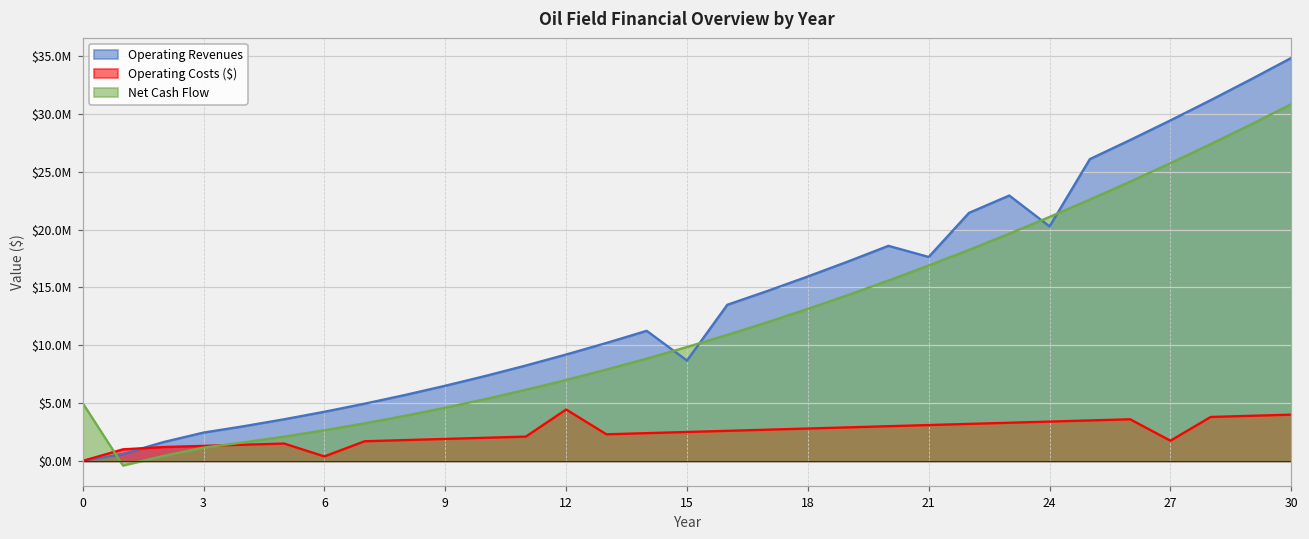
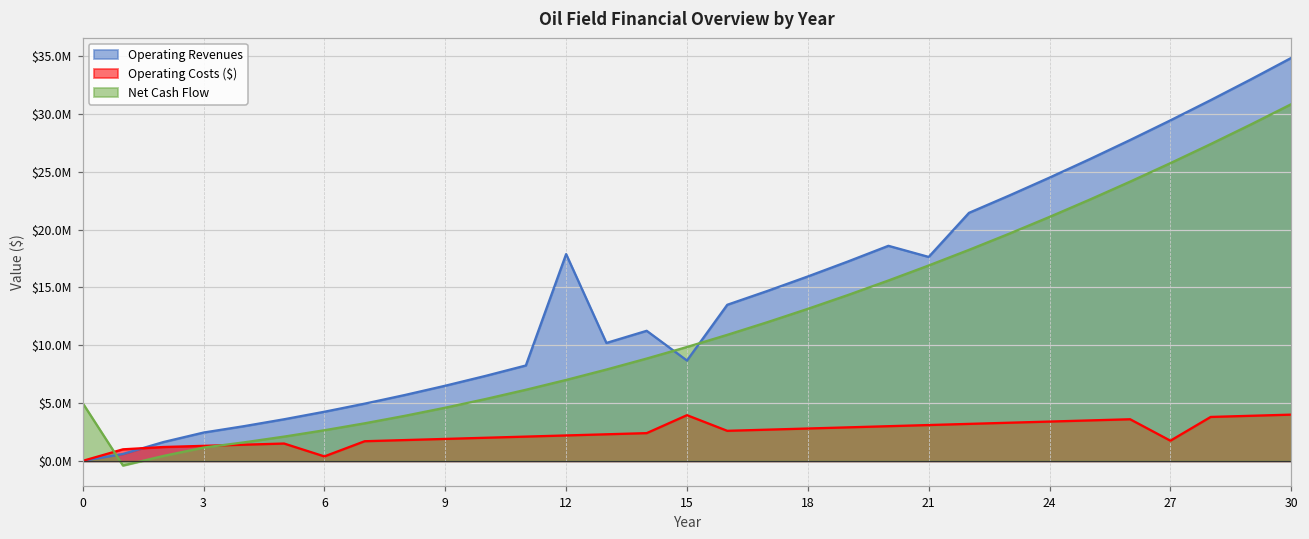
  {
    "Operating Revenues": {
      "3": "$2500000",
      "6": "$4300000",
      "9": "$6500000",
-     "12": "$9200000",
+     "12": "$17900000",
      "15": "$8700000",
      "18": "$16000000",
      "21": "$17600000",
-     "24": "$20300000",
+     "24": "$24500000",
      "27": "$29500000",
      "30": "$34900000"
    },
    "Operating Costs ($)": {
      "6": "$400000",
      "9": "$1900000",
-     "12": "$4400000",
-     "15": "$2500000",
+     "12": "$2200000",
+     "15": "$4000000",
      "18": "$2800000",
      "21": "$3100000",
      "24": "$3400000",
      "27": "$1700000",
      "30": "$4000000"
    }
  }
